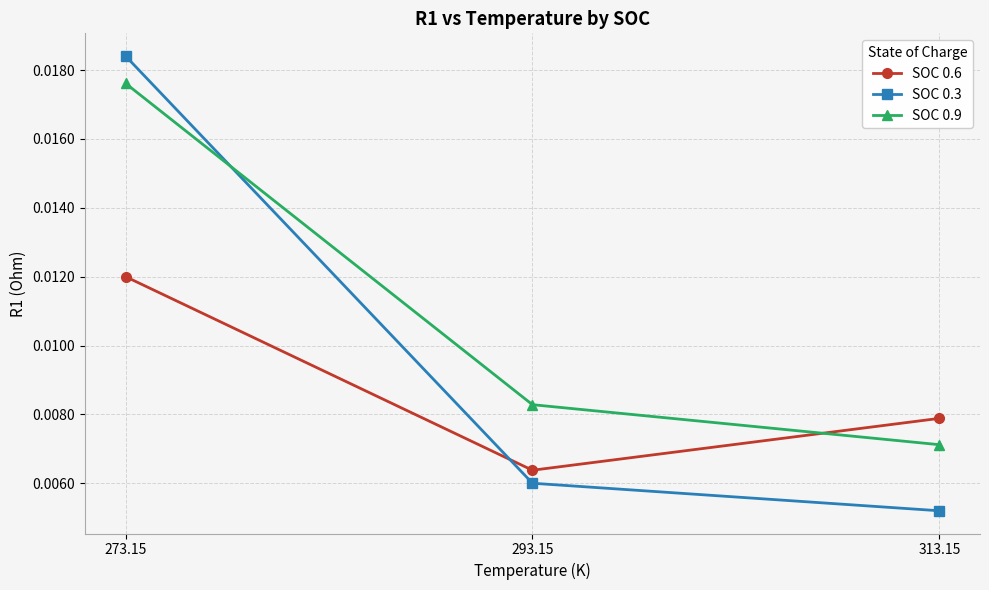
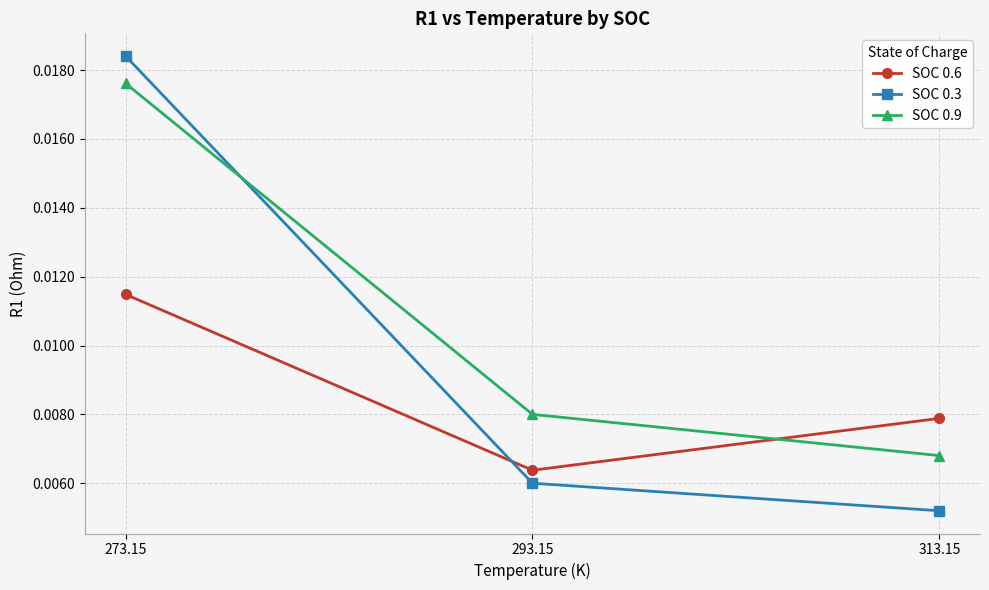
  {
    "SOC 0.6": {
-     "273.15": 0.0120,
+     "273.15": 0.0115,
      "293.15": 0.0064,
      "313.15": 0.0079
    },
    "SOC 0.3": {
      "273.15": 0.0184,
      "293.15": 0.0060,
      "313.15": 0.0052
    },
    "SOC 0.9": {
      "273.15": 0.0176,
-     "293.15": 0.0083,
-     "313.15": 0.0071
+     "293.15": 0.0080,
+     "313.15": 0.0068
    }
  }
